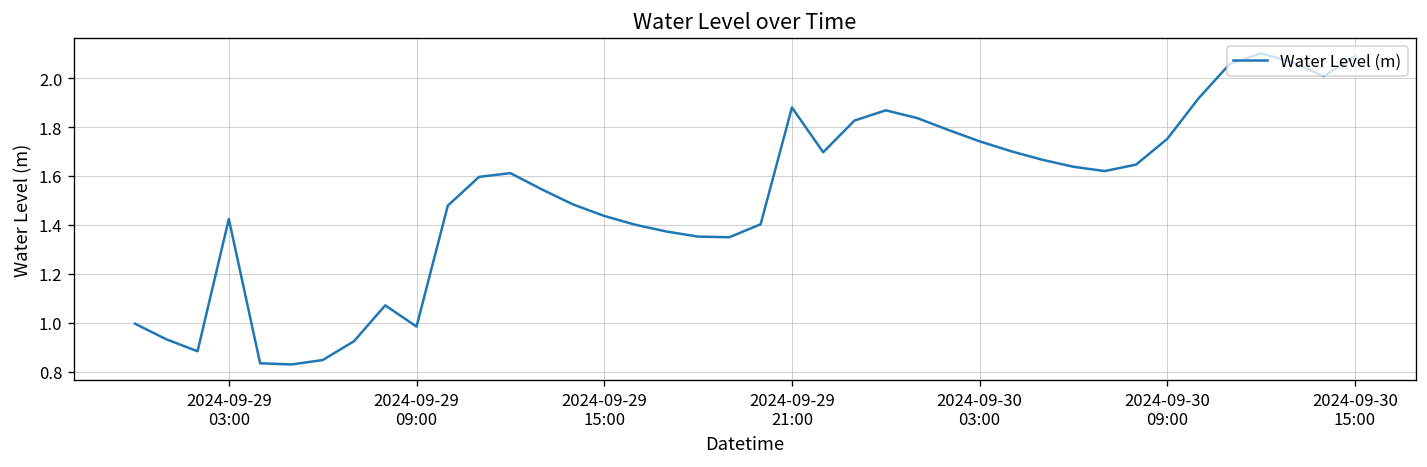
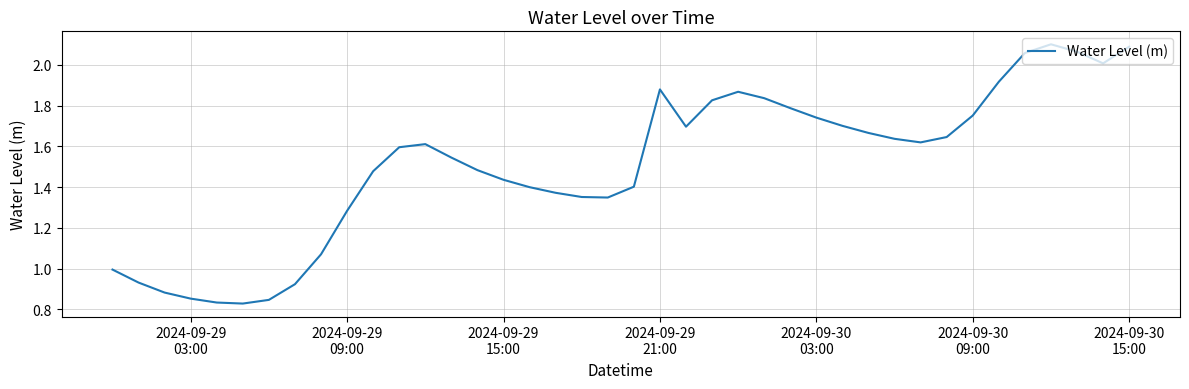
  {
-   "2024-09-29 03:00": 1.42,
-   "2024-09-29 09:00": 0.98,
+   "2024-09-29 03:00": 0.85,
+   "2024-09-29 09:00": 1.28,
    "2024-09-29 15:00": 1.44,
    "2024-09-29 21:00": 1.88,
    "2024-09-30 03:00": 1.74,
    "2024-09-30 09:00": 1.75
  }
